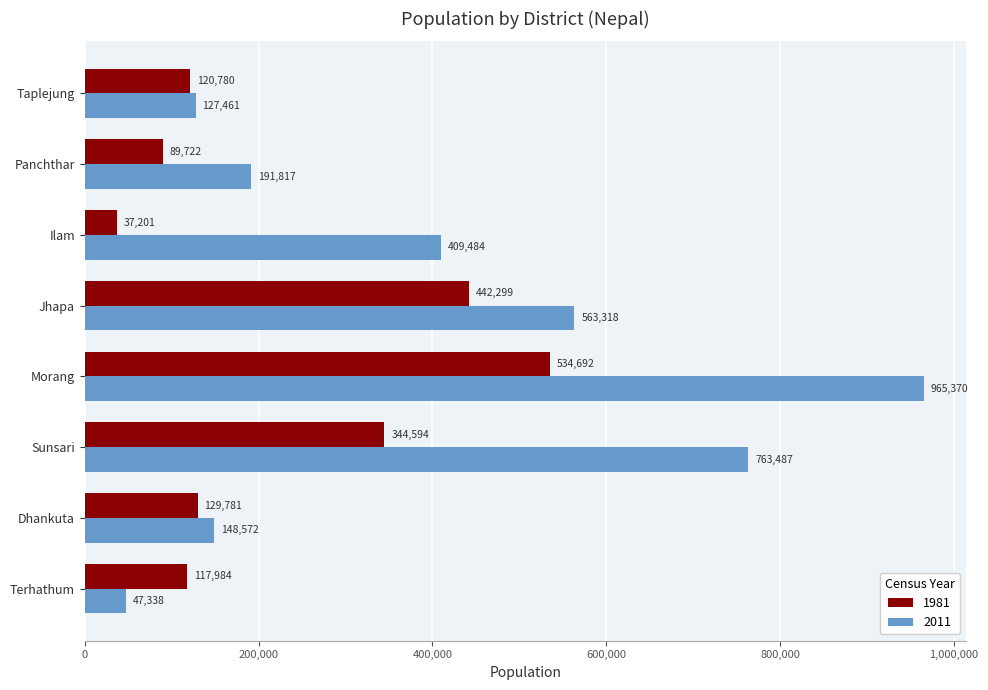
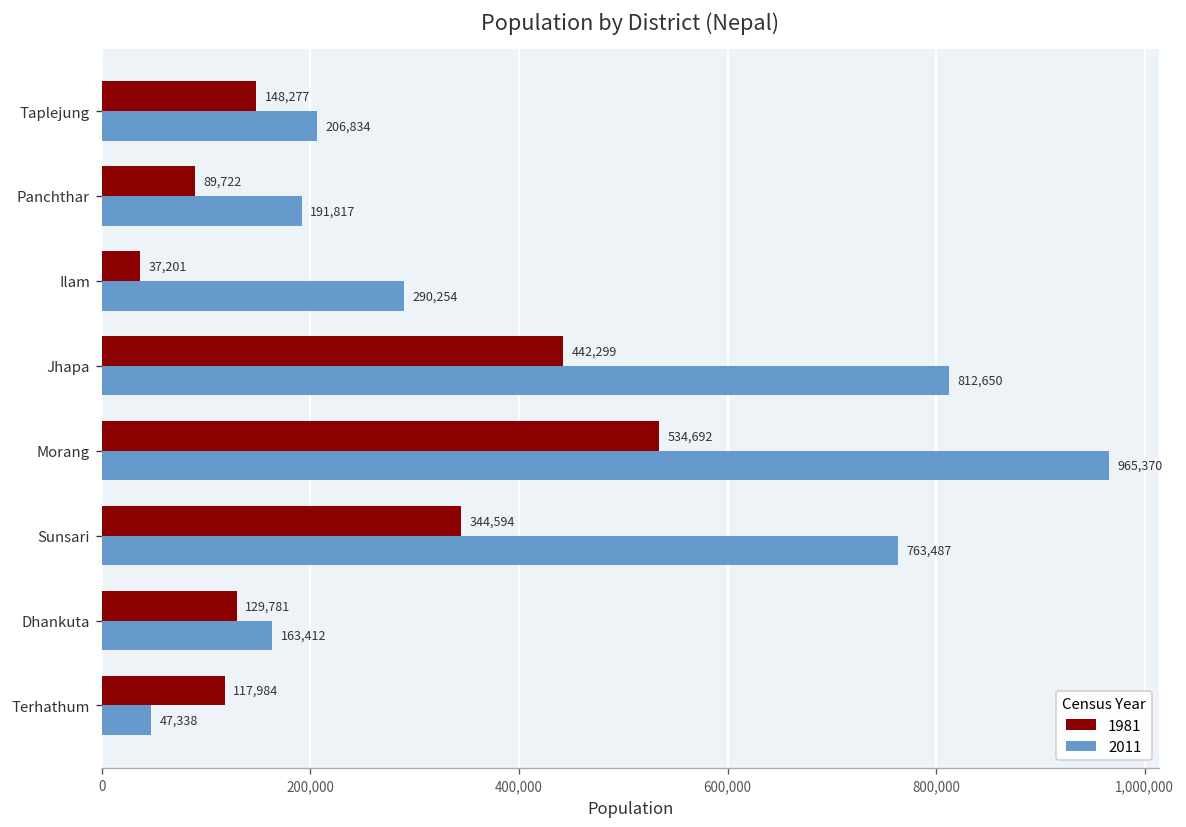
  {
    "1981": {
-     "Taplejung": "120,780",
+     "Taplejung": "148,277",
      "Panchthar": "89,722",
      "Ilam": "37,201",
      "Jhapa": "442,299",
      "Morang": "534,692",
      "Sunsari": "344,594",
      "Dhankuta": "129,781",
      "Terhathum": "117,984"
    },
    "2011": {
-     "Taplejung": "127,461",
+     "Taplejung": "206,834",
      "Panchthar": "191,817",
-     "Ilam": "409,484",
-     "Jhapa": "563,318",
+     "Ilam": "290,254",
+     "Jhapa": "812,650",
      "Morang": "965,370",
      "Sunsari": "763,487",
-     "Dhankuta": "148,572",
+     "Dhankuta": "163,412",
      "Terhathum": "47,338"
    }
  }
